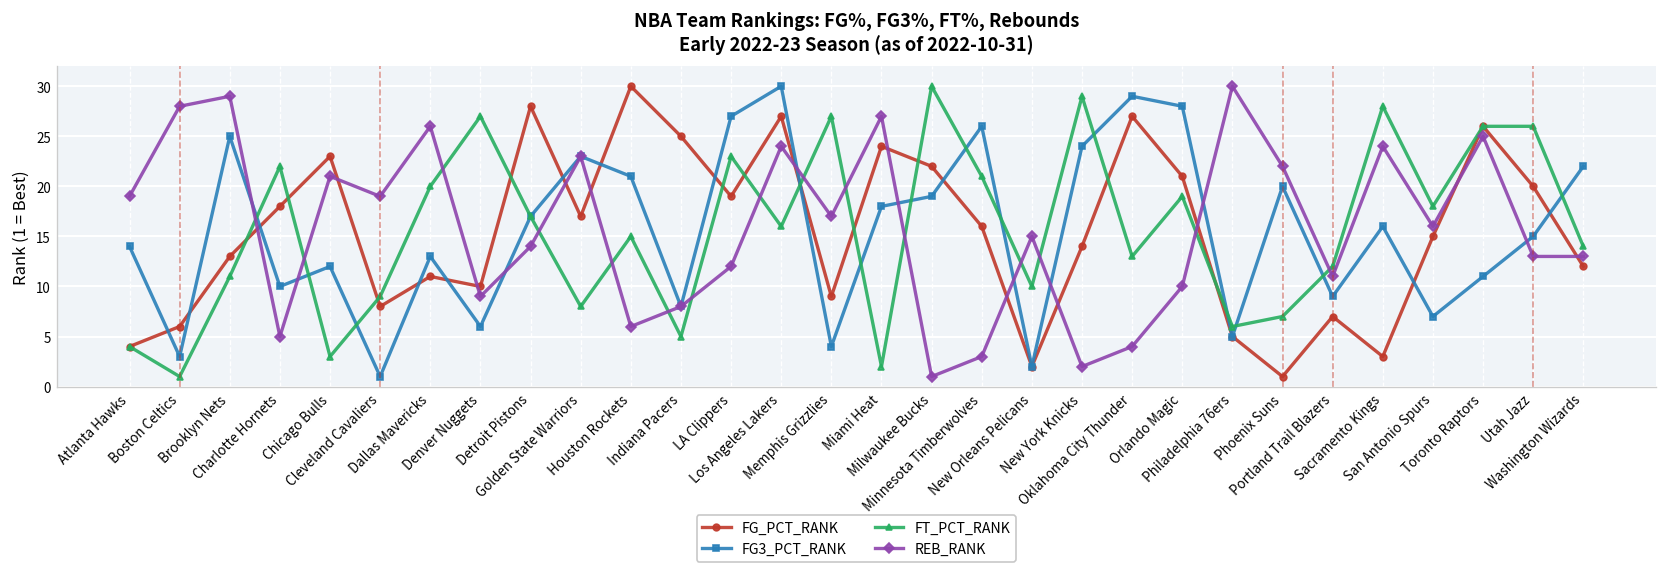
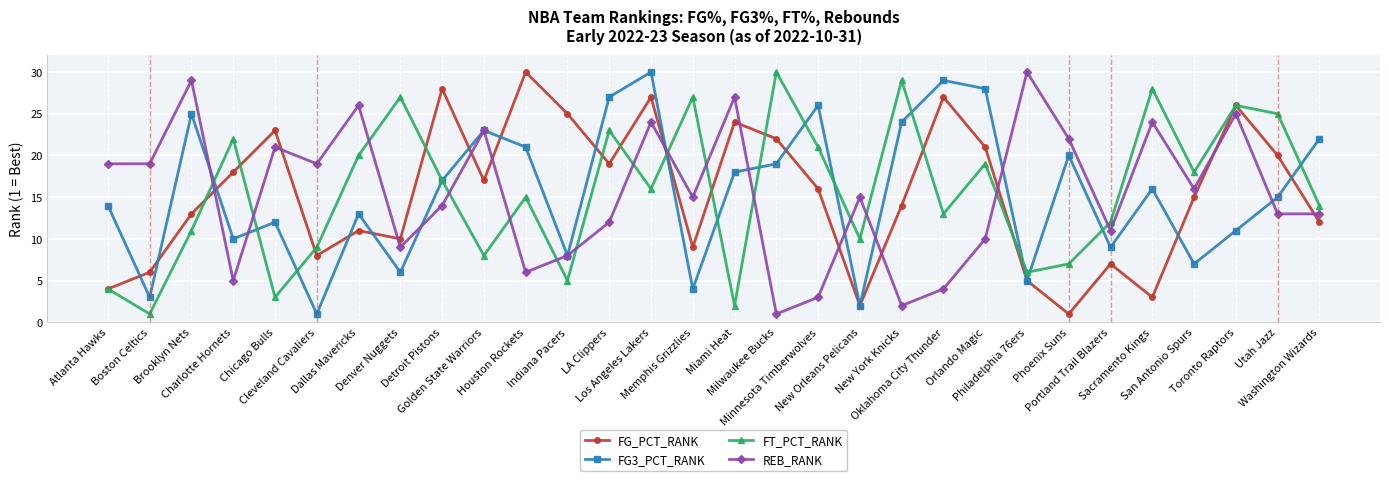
  {
    "FG_PCT_RANK": {
      "Boston Celtics": 6,
      "Brooklyn Nets": 13,
      "Charlotte Hornets": 18,
      "Chicago Bulls": 23,
      "Cleveland Cavaliers": 8,
      "Dallas Mavericks": 11,
      "Denver Nuggets": 10,
      "Detroit Pistons": 28,
      "Golden State Warriors": 17,
      "Houston Rockets": 30,
      "Indiana Pacers": 25,
      "LA Clippers": 19,
      "Los Angeles Lakers": 27,
      "Memphis Grizzlies": 9,
      "Miami Heat": 24,
      "Milwaukee Bucks": 22,
      "Minnesota Timberwolves": 16,
      "New York Knicks": 14,
      "Oklahoma City Thunder": 27,
      "Orlando Magic": 21,
      "Phoenix Suns": 1,
      "Portland Trail Blazers": 7,
      "Sacramento Kings": 3,
      "San Antonio Spurs": 15,
      "Utah Jazz": 20,
      "Washington Wizards": 12
    },
    "FG3_PCT_RANK": {
      "Atlanta Hawks": 14,
      "Boston Celtics": 3,
      "Brooklyn Nets": 25,
      "Charlotte Hornets": 10,
      "Chicago Bulls": 12,
      "Cleveland Cavaliers": 1,
      "Dallas Mavericks": 13,
      "Denver Nuggets": 6,
      "Houston Rockets": 21,
      "LA Clippers": 27,
      "Los Angeles Lakers": 30,
      "Memphis Grizzlies": 4,
      "Miami Heat": 18,
      "Milwaukee Bucks": 19,
      "Minnesota Timberwolves": 26,
      "New York Knicks": 24,
      "Oklahoma City Thunder": 29,
      "Orlando Magic": 28,
      "Phoenix Suns": 20,
      "Portland Trail Blazers": 9,
      "Sacramento Kings": 16,
      "San Antonio Spurs": 7,
      "Toronto Raptors": 11,
      "Utah Jazz": 15,
      "Washington Wizards": 22
    },
    "FT_PCT_RANK": {
      "Boston Celtics": 1,
      "Brooklyn Nets": 11,
      "Charlotte Hornets": 22,
      "Chicago Bulls": 3,
      "Cleveland Cavaliers": 9,
      "Dallas Mavericks": 20,
      "Denver Nuggets": 27,
      "Golden State Warriors": 8,
      "Houston Rockets": 15,
      "Indiana Pacers": 5,
      "LA Clippers": 23,
      "Los Angeles Lakers": 16,
      "Memphis Grizzlies": 27,
      "Miami Heat": 2,
      "Milwaukee Bucks": 30,
      "Minnesota Timberwolves": 21,
      "New Orleans Pelicans": 10,
      "New York Knicks": 29,
      "Oklahoma City Thunder": 13,
      "Orlando Magic": 19,
      "Philadelphia 76ers": 6,
      "Phoenix Suns": 7,
      "Portland Trail Blazers": 12,
      "Sacramento Kings": 28,
      "San Antonio Spurs": 18,
-     "Utah Jazz": 26,
+     "Utah Jazz": 25,
      "Washington Wizards": 14
    },
    "REB_RANK": {
      "Atlanta Hawks": 19,
-     "Boston Celtics": 28,
+     "Boston Celtics": 19,
      "Brooklyn Nets": 29,
      "Charlotte Hornets": 5,
      "Chicago Bulls": 21,
      "Cleveland Cavaliers": 19,
      "Dallas Mavericks": 26,
      "Denver Nuggets": 9,
      "Detroit Pistons": 14,
      "Houston Rockets": 6,
      "LA Clippers": 12,
      "Los Angeles Lakers": 24,
-     "Memphis Grizzlies": 17,
+     "Memphis Grizzlies": 15,
      "Miami Heat": 27,
      "Milwaukee Bucks": 1,
      "Minnesota Timberwolves": 3,
      "New Orleans Pelicans": 15,
      "New York Knicks": 2,
      "Oklahoma City Thunder": 4,
      "Orlando Magic": 10,
      "Philadelphia 76ers": 30,
      "Phoenix Suns": 22,
      "Portland Trail Blazers": 11,
      "Sacramento Kings": 24,
      "San Antonio Spurs": 16,
      "Toronto Raptors": 25,
      "Utah Jazz": 13,
      "Washington Wizards": 13
    }
  }
